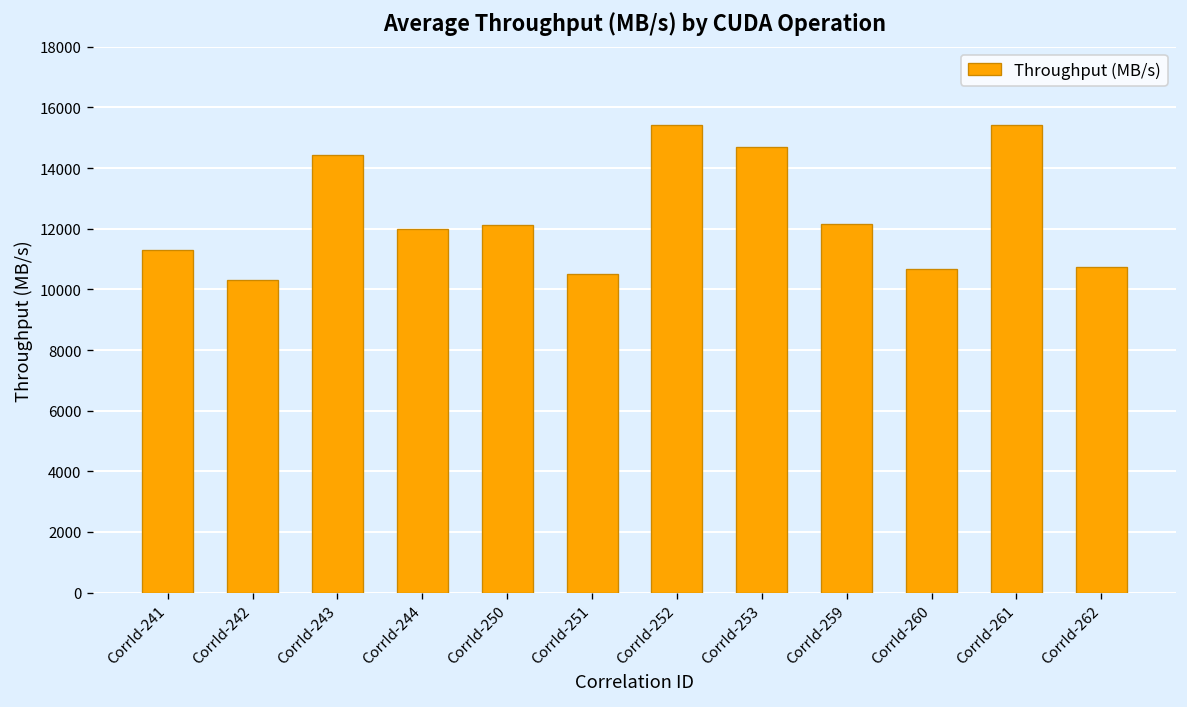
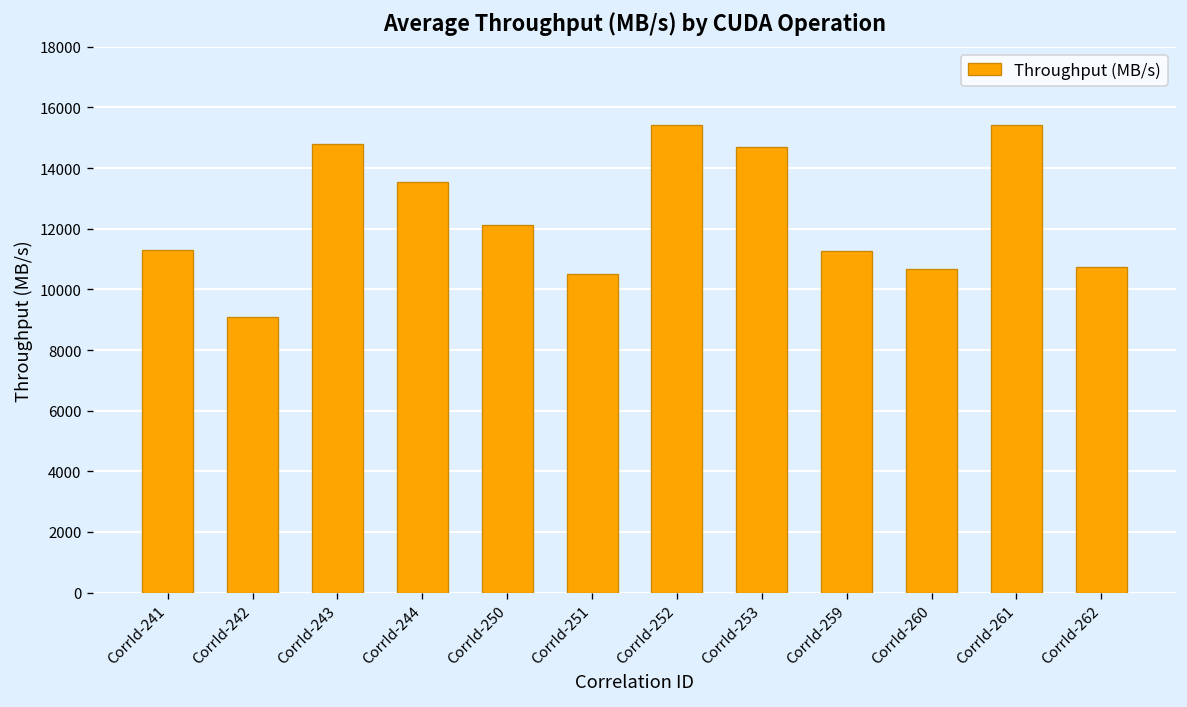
  {
    "CorrId-241": 11300,
-   "CorrId-242": 10300,
-   "CorrId-243": 14400,
-   "CorrId-244": 12000,
+   "CorrId-242": 9100,
+   "CorrId-243": 14800,
+   "CorrId-244": 13500,
    "CorrId-250": 12100,
    "CorrId-251": 10500,
    "CorrId-252": 15400,
    "CorrId-253": 14700,
-   "CorrId-259": 12200,
+   "CorrId-259": 11300,
    "CorrId-260": 10700,
    "CorrId-261": 15400,
    "CorrId-262": 10700
  }
